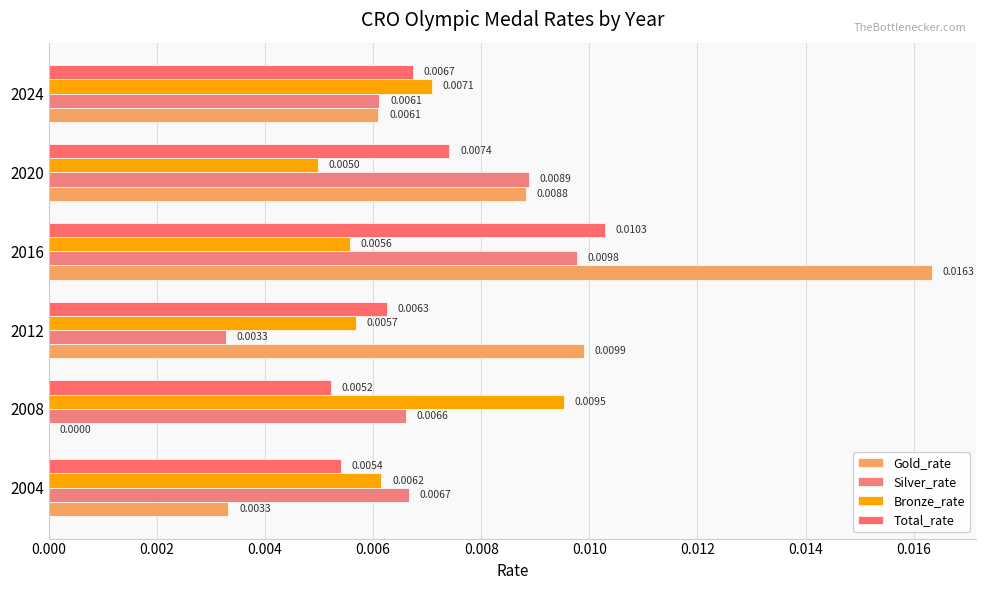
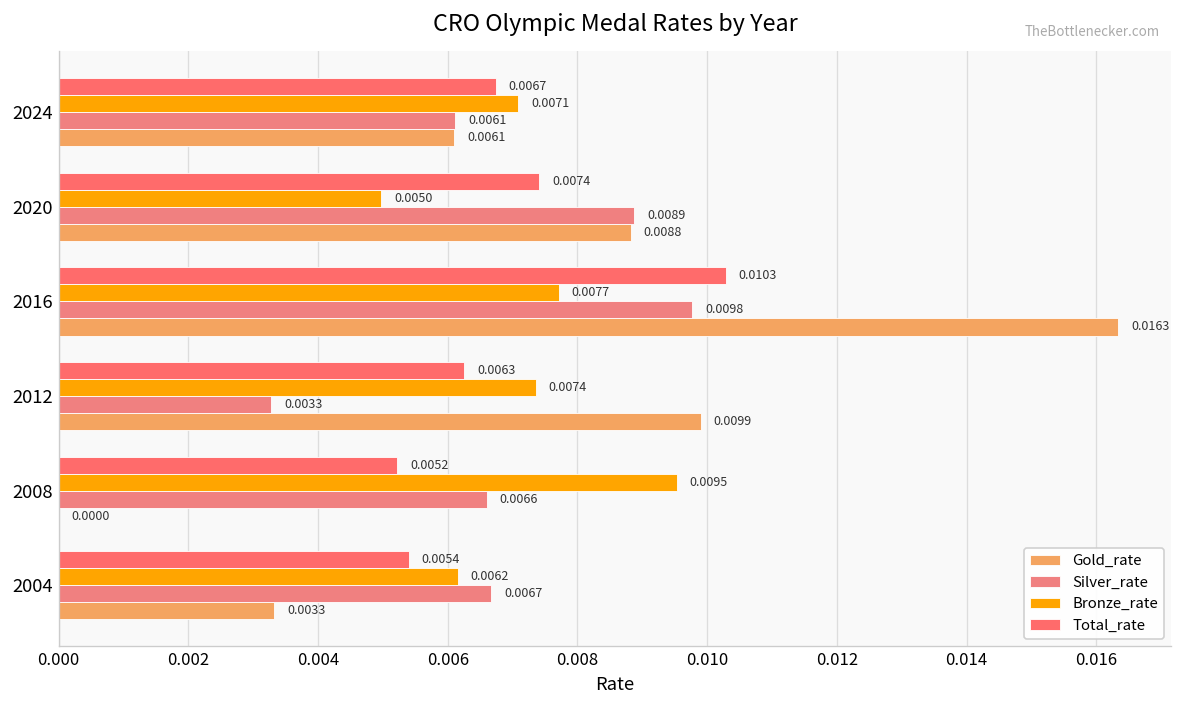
  {
    "Bronze_rate": {
      "2024": 0.0071,
      "2020": 0.0050,
-     "2016": 0.0056,
-     "2012": 0.0057,
+     "2016": 0.0077,
+     "2012": 0.0074,
      "2008": 0.0095,
      "2004": 0.0062
    }
  }
